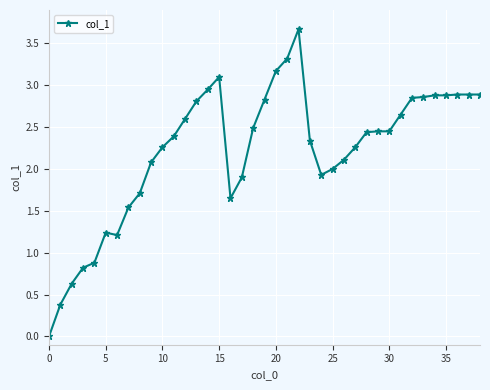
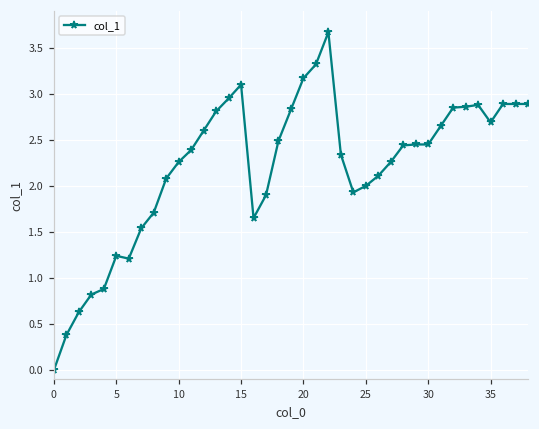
  {
    "0": 0.0,
    "5": 1.2,
    "10": 2.3,
    "15": 3.1,
    "20": 3.2,
    "25": 2.0,
    "30": 2.5,
-   "35": 2.9
+   "35": 2.7
  }
